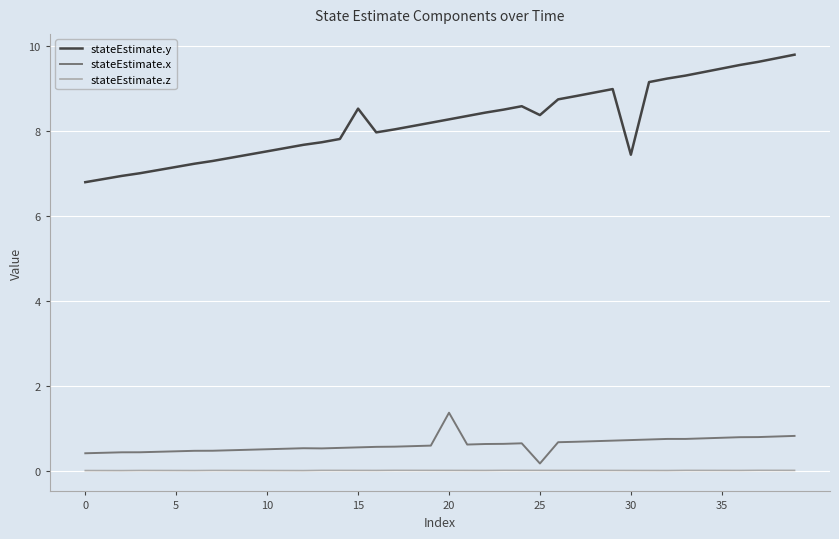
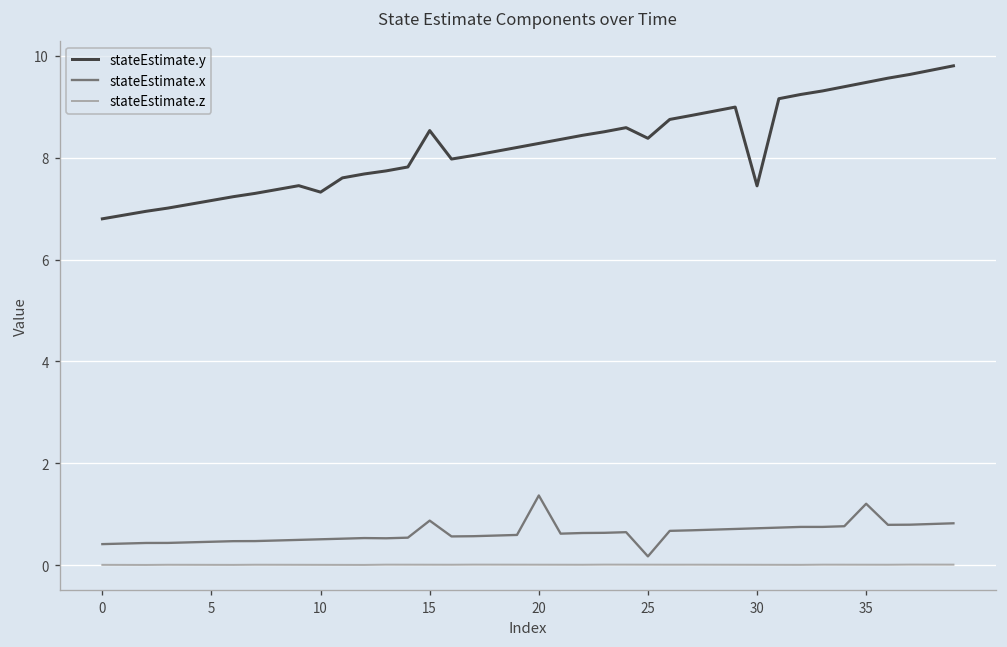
  {
    "stateEstimate.y": {
      "0": 6.8,
      "5": 7.2,
-     "10": 7.5,
+     "10": 7.3,
      "15": 8.5,
      "20": 8.3,
      "25": 8.4,
      "30": 7.4,
      "35": 9.5
    },
    "stateEstimate.x": {
      "0": 0.4,
      "5": 0.5,
      "10": 0.5,
-     "15": 0.6,
+     "15": 0.9,
      "20": 1.4,
      "25": 0.2,
      "30": 0.7,
-     "35": 0.8
+     "35": 1.2
    },
    "stateEstimate.z": {
      "0": 0.0,
      "5": 0.0,
      "10": 0.0,
      "15": 0.0,
      "20": 0.0,
      "25": 0.0,
      "30": 0.0,
      "35": 0.0
    }
  }
